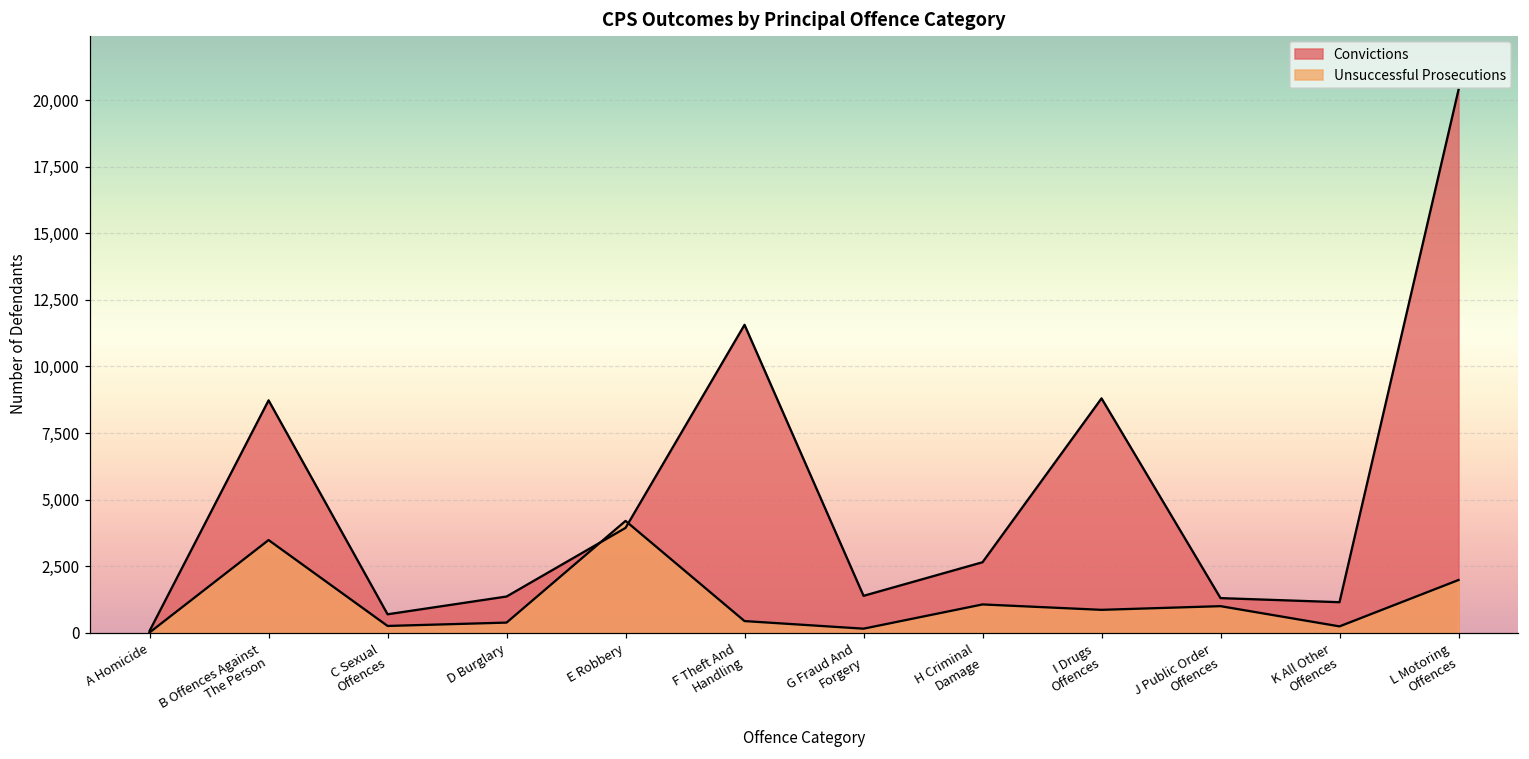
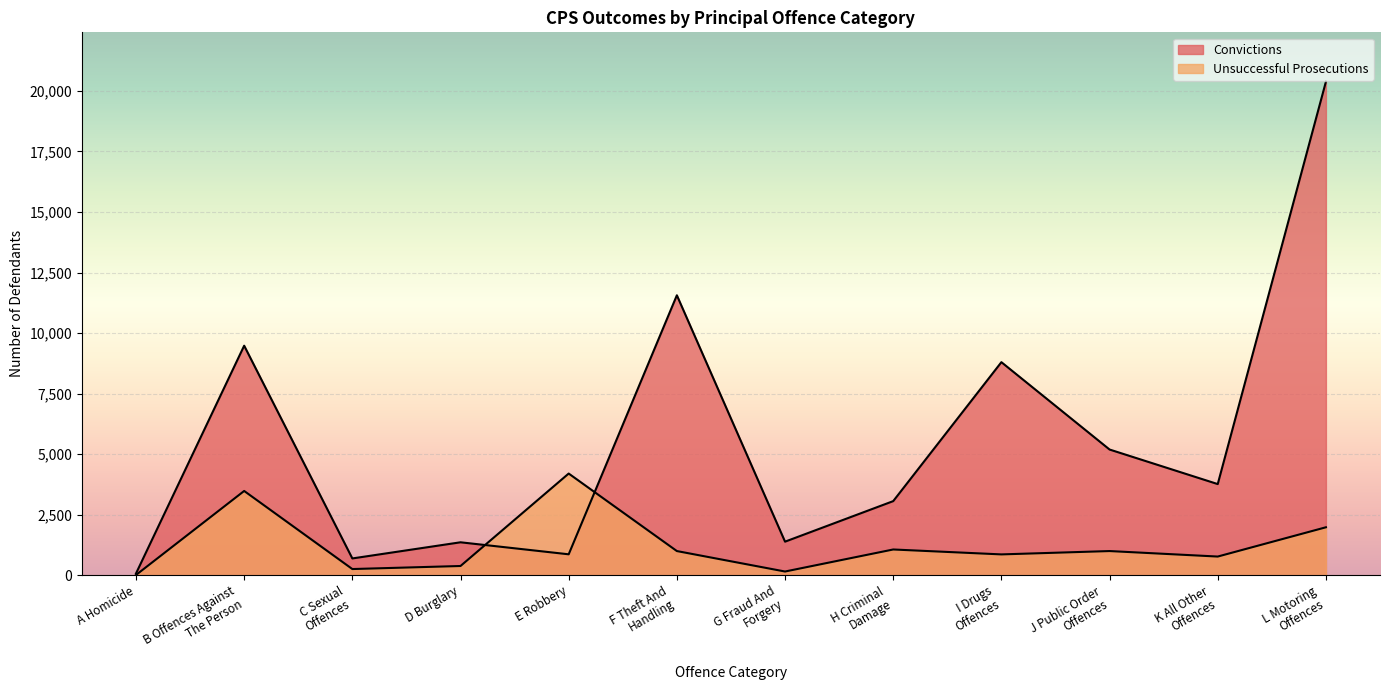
  {
    "Convictions": {
-     "B Offences Against The Person": "8,700",
+     "B Offences Against The Person": "9,500",
      "C Sexual Offences": "700",
      "D Burglary": "1,400",
-     "E Robbery": "3,900",
+     "E Robbery": "900",
      "F Theft And Handling": "11,600",
      "G Fraud And Forgery": "1,400",
-     "H Criminal Damage": "2,600",
+     "H Criminal Damage": "3,100",
      "I Drugs Offences": "8,800",
-     "J Public Order Offences": "1,300",
-     "K All Other Offences": "1,100",
+     "J Public Order Offences": "5,200",
+     "K All Other Offences": "3,800",
      "L Motoring Offences": "20,400"
    },
    "Unsuccessful Prosecutions": {
      "B Offences Against The Person": "3,500",
      "C Sexual Offences": "300",
      "D Burglary": "400",
      "E Robbery": "4,200",
-     "F Theft And Handling": "400",
+     "F Theft And Handling": "1,000",
      "G Fraud And Forgery": "200",
      "H Criminal Damage": "1,100",
      "I Drugs Offences": "900",
      "J Public Order Offences": "1,000",
-     "K All Other Offences": "200",
+     "K All Other Offences": "800",
      "L Motoring Offences": "2,000"
    }
  }
